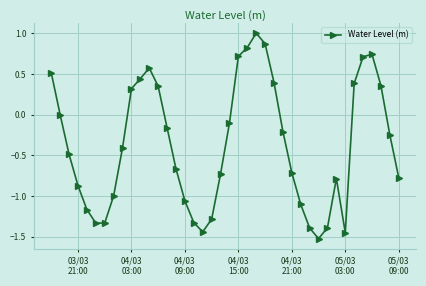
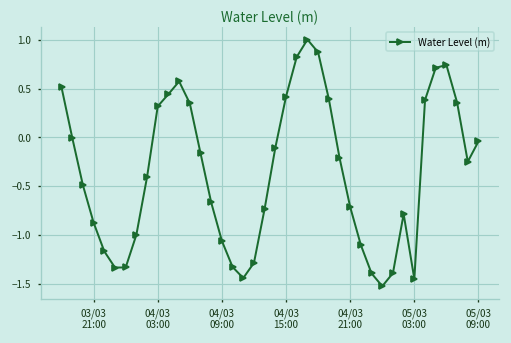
  {
    "03/03 21:00": -0.9,
    "04/03 03:00": 0.3,
    "04/03 09:00": -1.1,
-   "04/03 15:00": 0.7,
+   "04/03 15:00": 0.4,
    "04/03 21:00": -0.7,
    "05/03 03:00": -1.5,
-   "05/03 09:00": -0.8
+   "05/03 09:00": 0.0
  }
